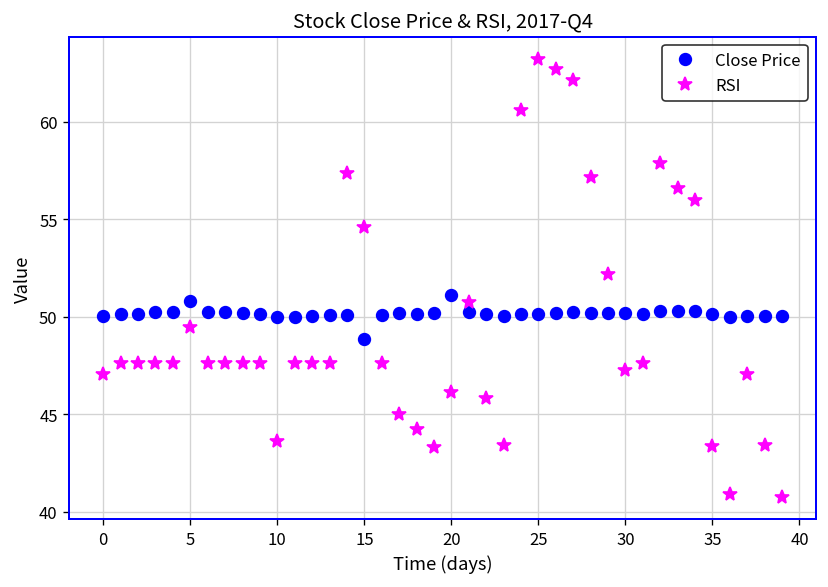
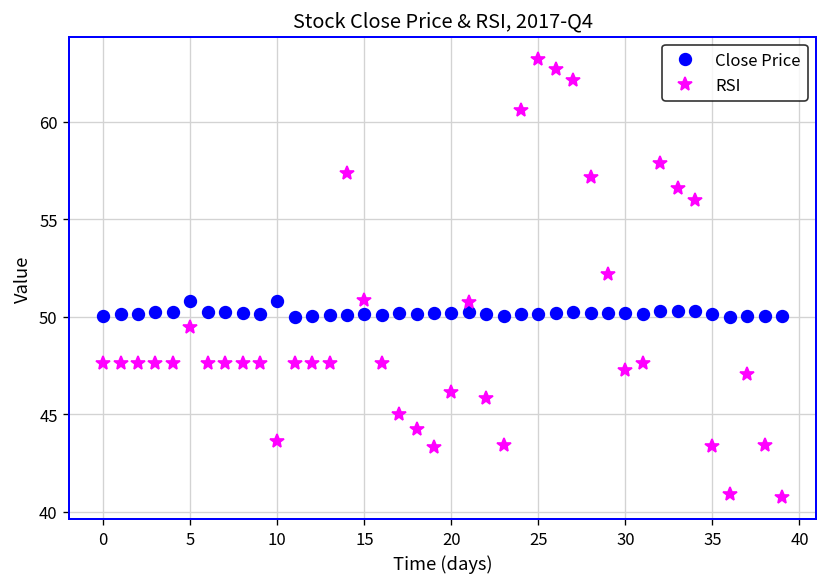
  {
    "Close Price": {
      "0": 50.0,
      "5": 50.8,
-     "10": 50.0,
-     "15": 48.9,
-     "20": 51.1,
+     "10": 50.8,
+     "15": 50.2,
+     "20": 50.2,
      "25": 50.2,
      "30": 50.2,
      "35": 50.1
    },
    "RSI": {
-     "0": 47.1,
+     "0": 47.6,
      "5": 49.5,
      "10": 43.6,
-     "15": 54.6,
+     "15": 50.8,
      "20": 46.2,
      "25": 63.2,
      "30": 47.3,
      "35": 43.4
    }
  }
